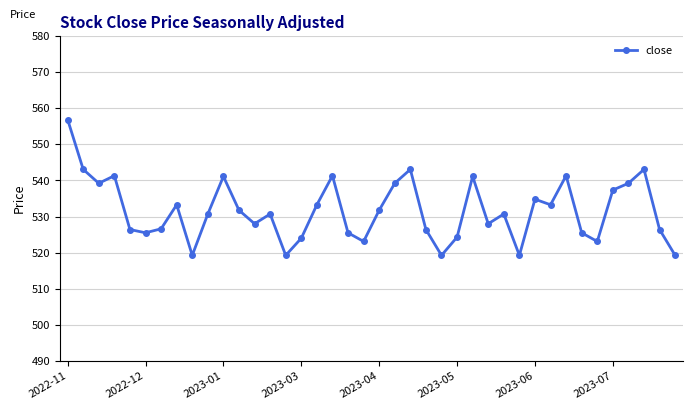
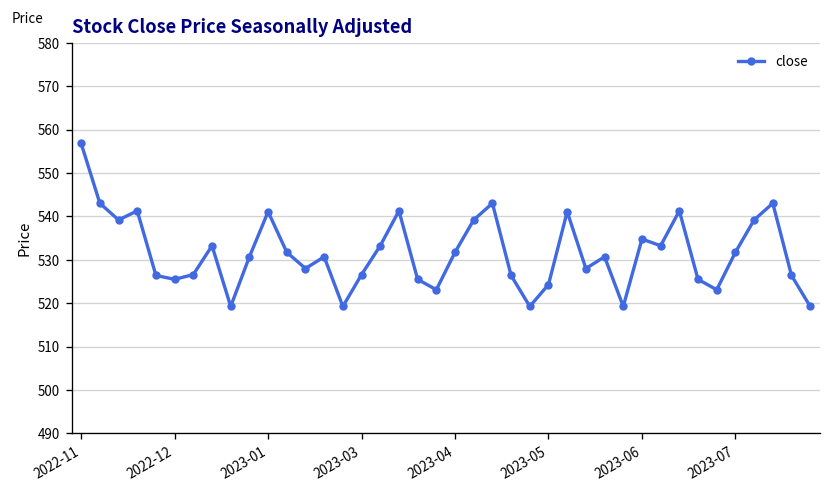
  {
    "2022-11": 557,
    "2022-12": 526,
    "2023-01": 541,
-   "2023-03": 524,
+   "2023-03": 527,
    "2023-04": 532,
    "2023-05": 524,
    "2023-06": 535,
-   "2023-07": 537
+   "2023-07": 532
  }
